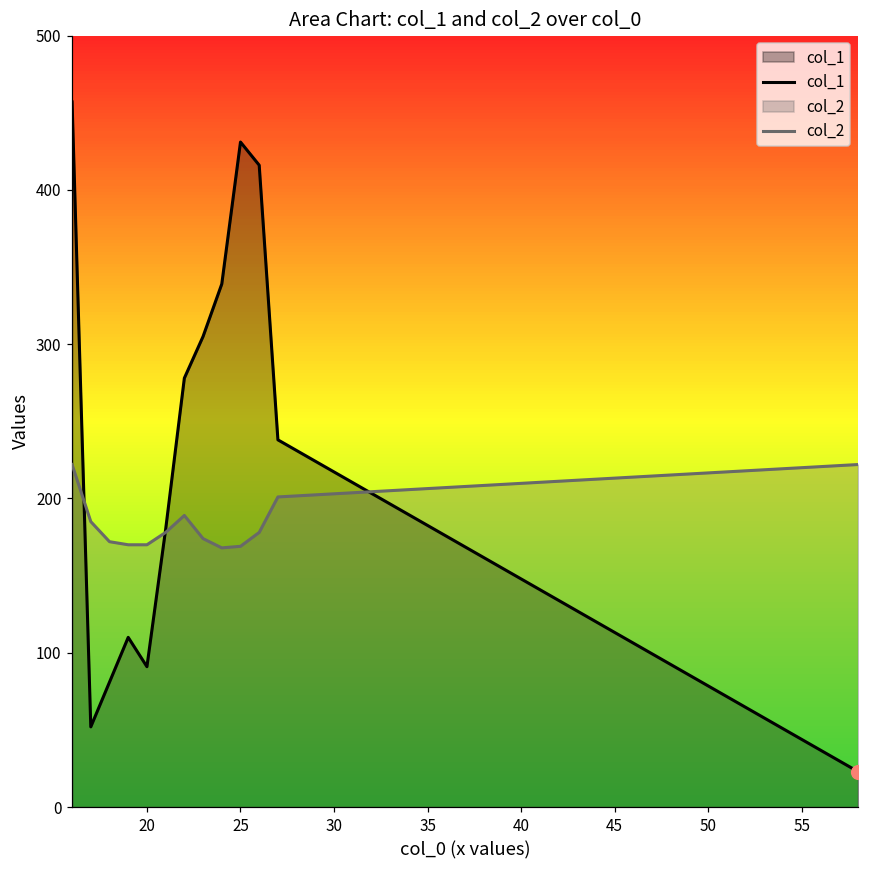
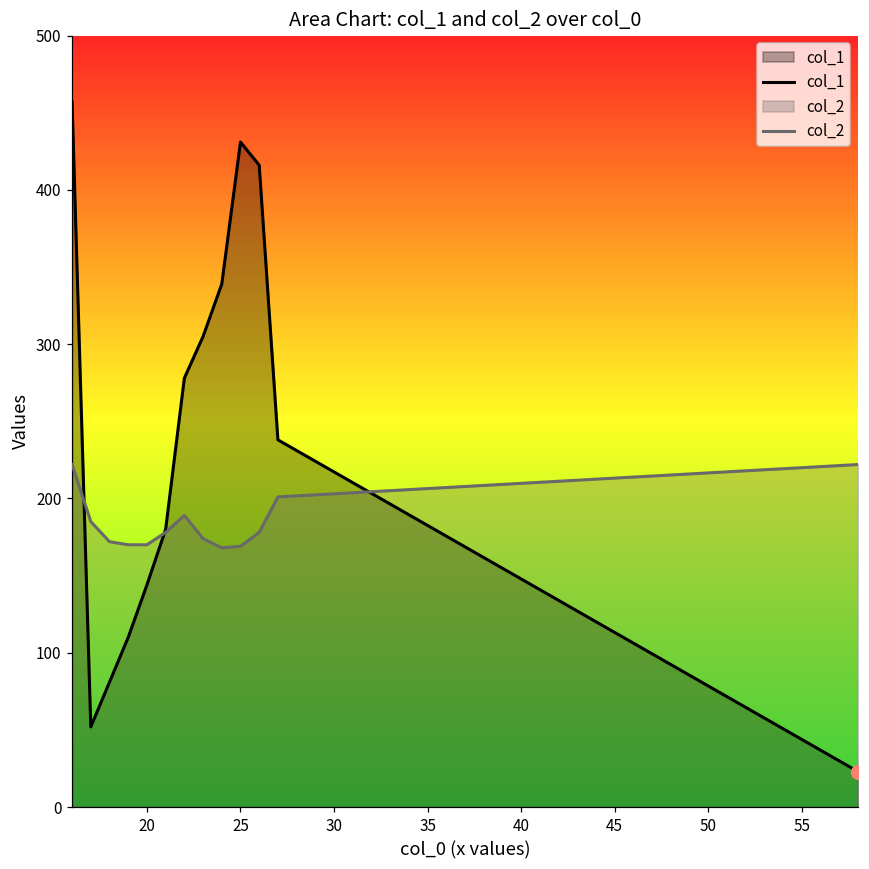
  {
    "col_1": {
-     "20": 91,
+     "20": 144,
      "25": 431
    },
    "col_2": {
      "20": 170,
      "25": 169
    }
  }
